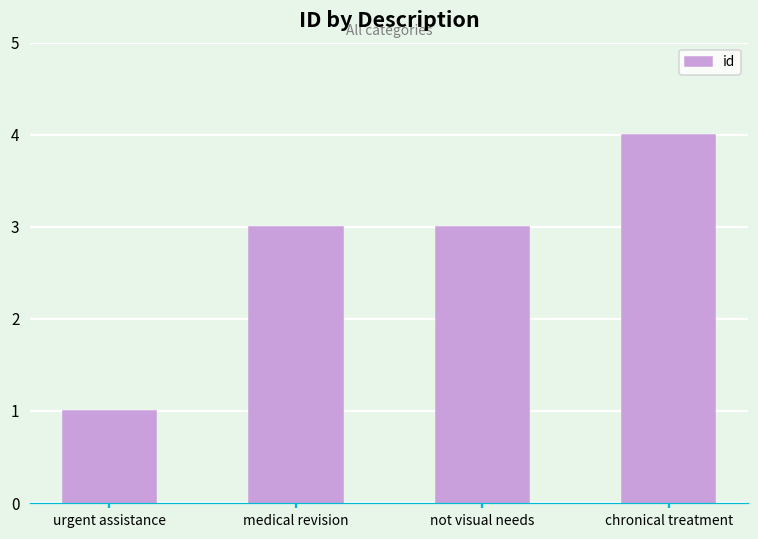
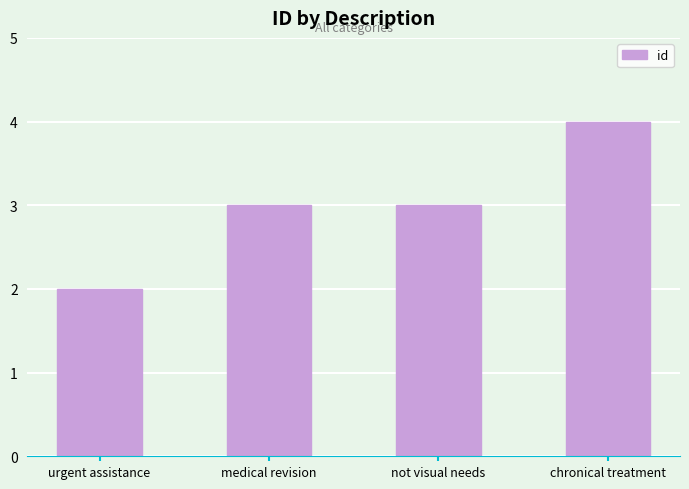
  {
-   "urgent assistance": 1,
+   "urgent assistance": 2,
    "medical revision": 3,
    "not visual needs": 3,
    "chronical treatment": 4
  }
